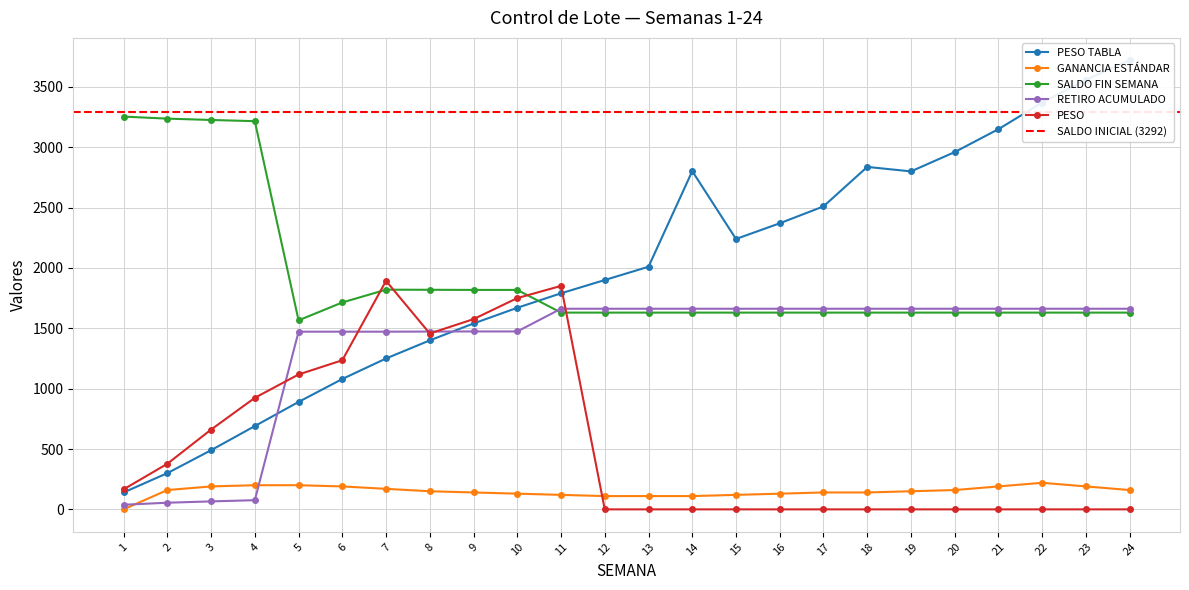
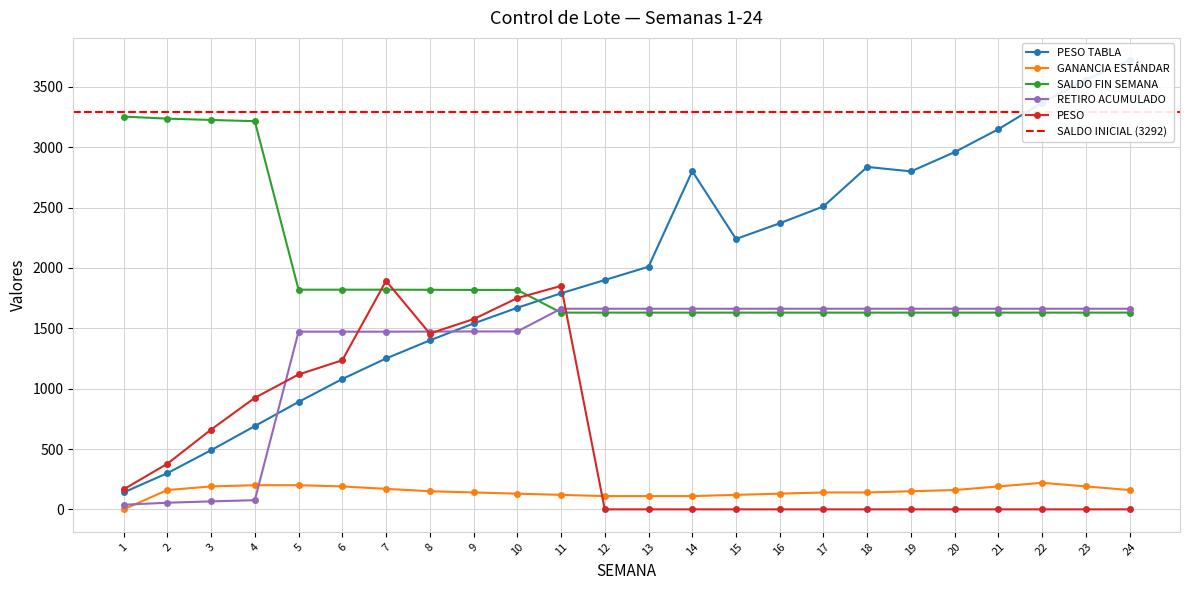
  {
    "PESO TABLA": {
      "1": 140,
      "2": 300,
      "3": 490,
      "4": 690,
      "5": 890,
      "6": 1080,
      "7": 1250,
      "8": 1400,
      "9": 1540,
      "10": 1670,
      "11": 1790,
      "12": 1900,
      "13": 2010,
      "14": 2800,
      "15": 2240,
      "16": 2370,
      "17": 2510,
      "18": 2840,
      "19": 2800,
      "20": 2960,
      "21": 3150
    },
    "GANANCIA ESTÁNDAR": {
      "1": 0,
      "2": 160,
      "3": 190,
      "4": 200,
      "5": 200,
      "6": 190,
      "7": 170,
      "8": 150,
      "9": 140,
      "10": 130,
      "11": 120,
      "12": 110,
      "13": 110,
      "14": 110,
      "15": 120,
      "16": 130,
      "17": 140,
      "18": 140,
      "19": 150,
      "20": 160,
      "21": 190,
      "22": 220,
      "23": 190,
      "24": 160
    },
    "SALDO FIN SEMANA": {
      "1": 3250,
      "2": 3240,
      "3": 3230,
      "4": 3220,
-     "5": 1570,
-     "6": 1710,
+     "5": 1820,
+     "6": 1820,
      "7": 1820,
      "8": 1820,
      "9": 1820,
      "10": 1820,
      "11": 1630,
      "12": 1630,
      "13": 1630,
      "14": 1630,
      "15": 1630,
      "16": 1630,
      "17": 1630,
      "18": 1630,
      "19": 1630,
      "20": 1630,
      "21": 1630,
      "22": 1630,
      "23": 1630,
      "24": 1630
    },
    "RETIRO ACUMULADO": {
      "1": 40,
      "2": 60,
      "3": 70,
      "4": 80,
      "5": 1470,
      "6": 1470,
      "7": 1470,
      "9": 1470,
      "10": 1470,
      "11": 1660,
      "12": 1660,
      "13": 1660,
      "14": 1660,
      "15": 1660,
      "16": 1660,
      "17": 1660,
      "18": 1660,
      "19": 1660,
      "20": 1660,
      "21": 1660,
      "22": 1660,
      "23": 1660,
      "24": 1660
    },
    "PESO": {
      "1": 170,
      "2": 380,
      "3": 660,
      "4": 920,
      "5": 1120,
      "6": 1240,
      "7": 1890,
      "9": 1580,
      "10": 1750,
      "11": 1850,
      "12": 0,
      "13": 0,
      "14": 0,
      "15": 0,
      "16": 0,
      "17": 0,
      "18": 0,
      "19": 0,
      "20": 0,
      "21": 0,
      "22": 0,
      "23": 0,
      "24": 0
    }
  }
